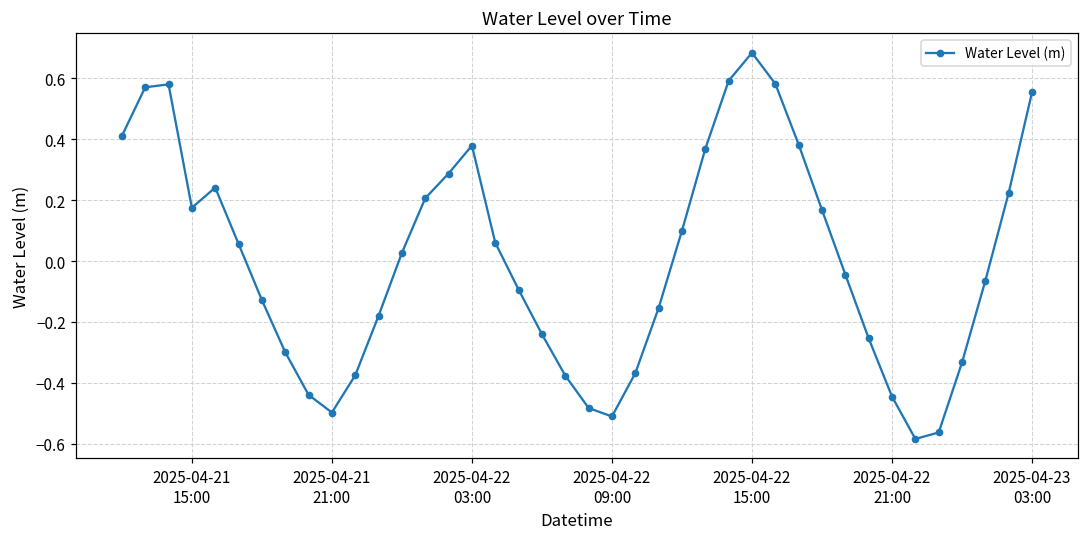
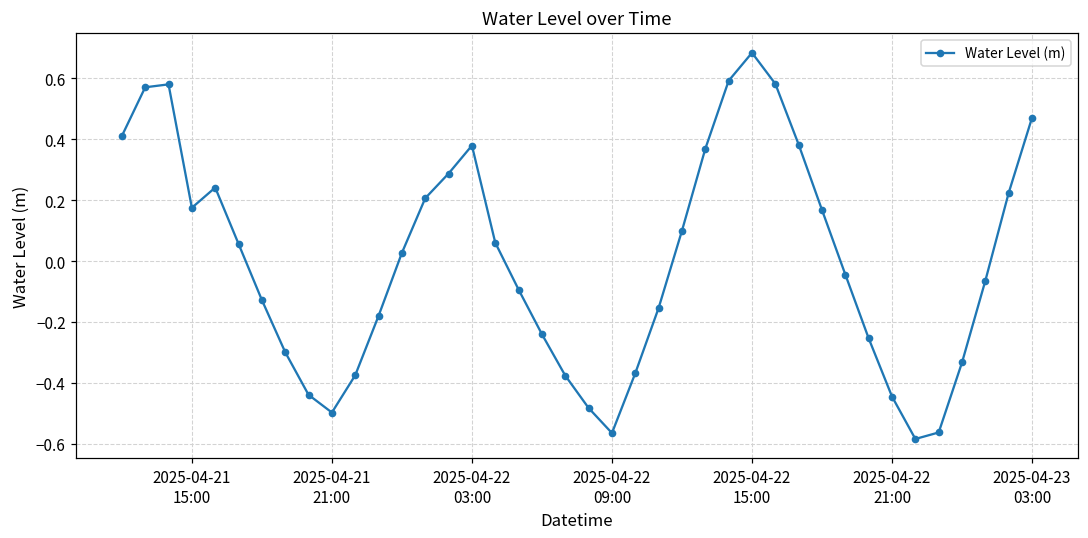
  {
    "2025-04-21 15:00": 0.17,
    "2025-04-21 21:00": -0.50,
    "2025-04-22 03:00": 0.38,
-   "2025-04-22 09:00": -0.51,
+   "2025-04-22 09:00": -0.56,
    "2025-04-22 15:00": 0.68,
    "2025-04-22 21:00": -0.44,
-   "2025-04-23 03:00": 0.55
+   "2025-04-23 03:00": 0.47
  }
